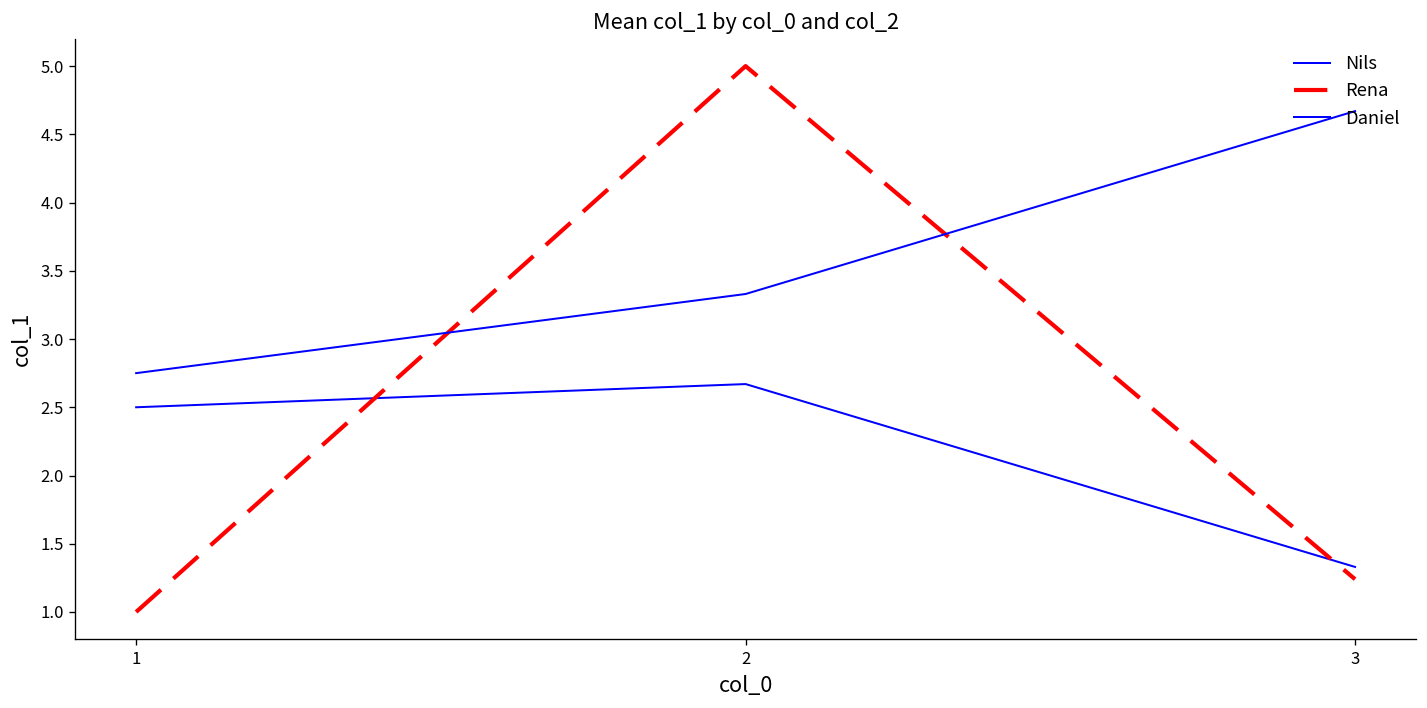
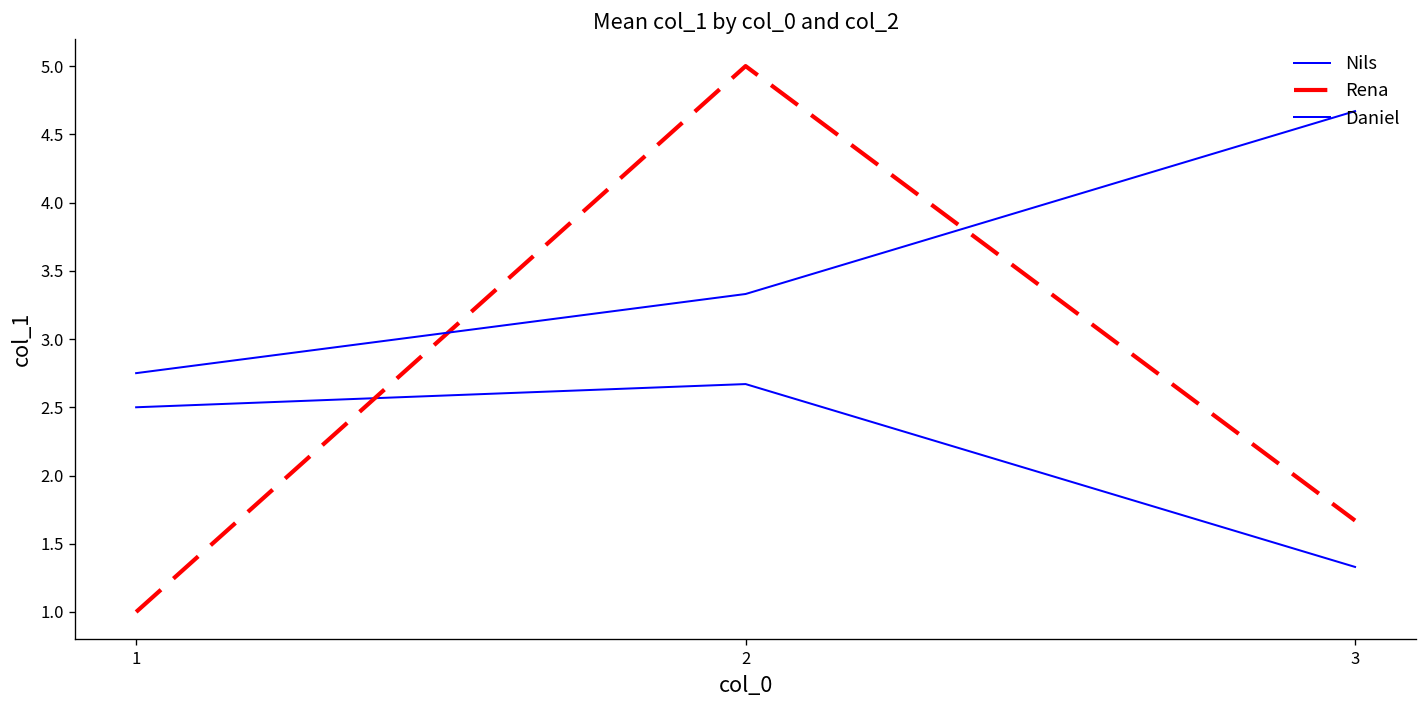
  {
    "Rena": {
      "1": 1.00,
      "2": 5.00,
-     "3": 1.24
+     "3": 1.67
    }
  }
